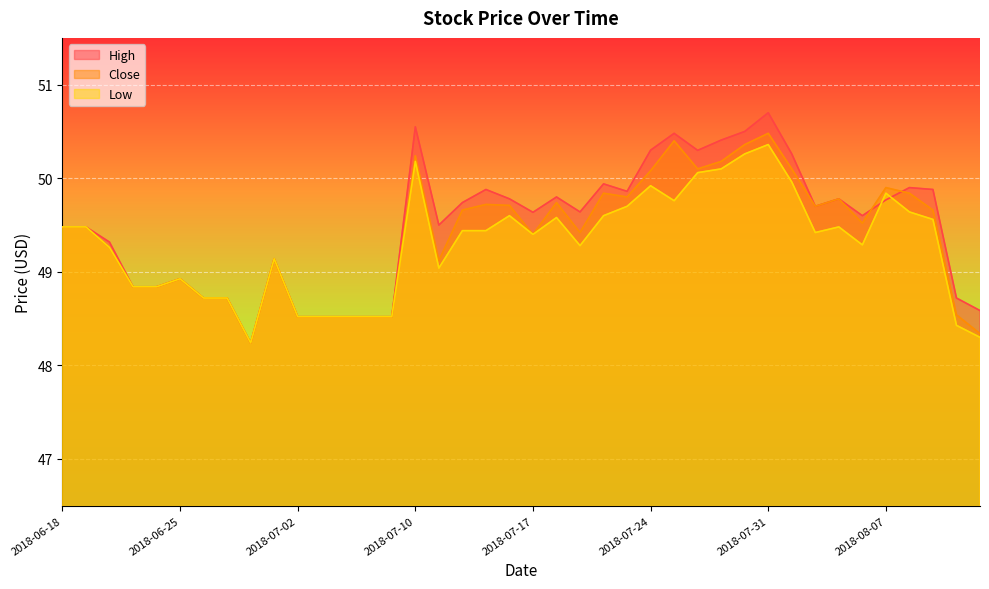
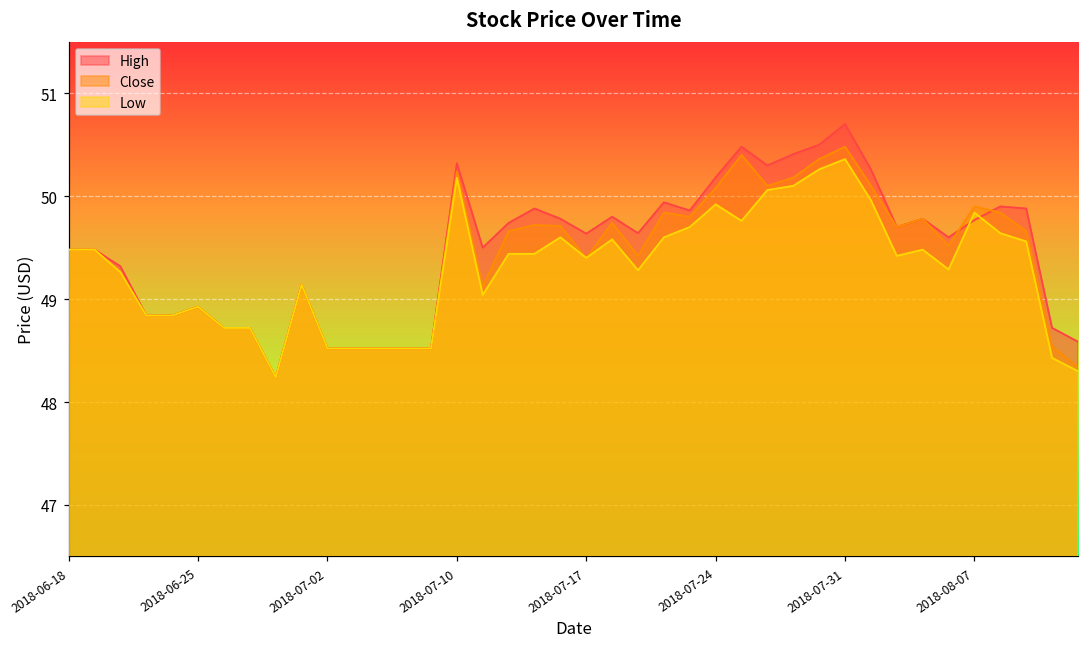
  {
    "High": {
-     "2018-07-10": 50.6,
+     "2018-07-10": 50.3,
      "2018-07-17": 49.6,
-     "2018-07-24": 50.3,
+     "2018-07-24": 50.2,
      "2018-07-31": 50.7,
      "2018-08-07": 49.8
    }
  }
